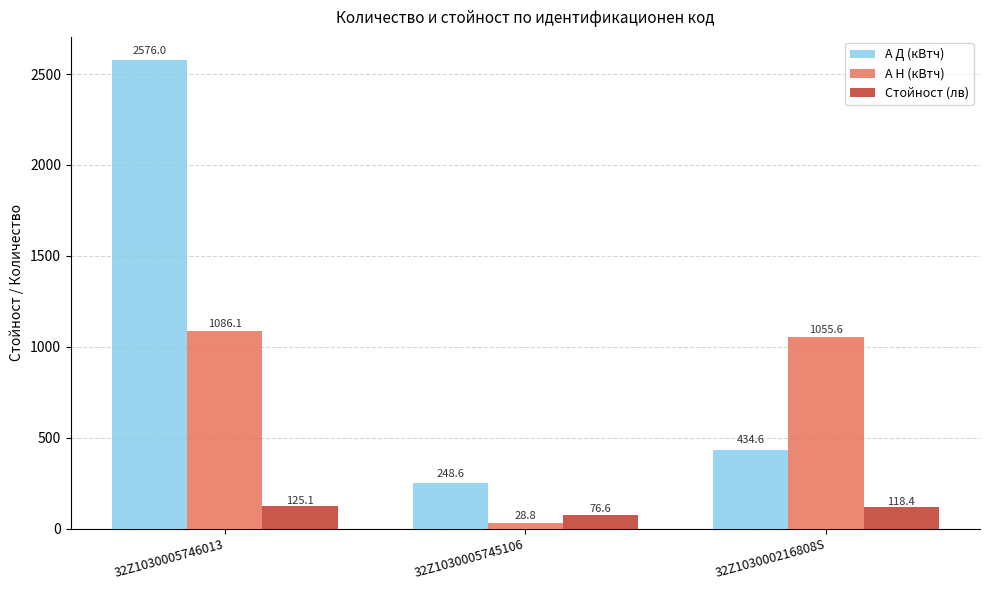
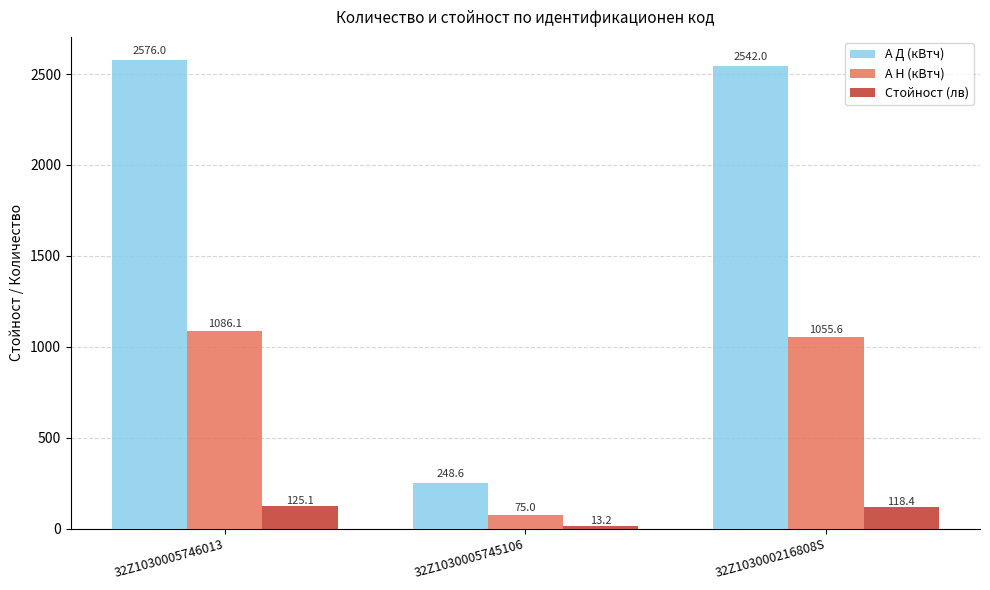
  {
    "А Д (кВтч)": {
      "32Z1030005746013": 2576.0,
      "32Z1030005745106": 248.6,
-     "32Z103000216808S": 434.6
+     "32Z103000216808S": 2542.0
    },
    "А Н (кВтч)": {
      "32Z1030005746013": 1086.1,
-     "32Z1030005745106": 28.8,
+     "32Z1030005745106": 75.0,
      "32Z103000216808S": 1055.6
    },
    "Стойност (лв)": {
      "32Z1030005746013": 125.1,
-     "32Z1030005745106": 76.6,
+     "32Z1030005745106": 13.2,
      "32Z103000216808S": 118.4
    }
  }
